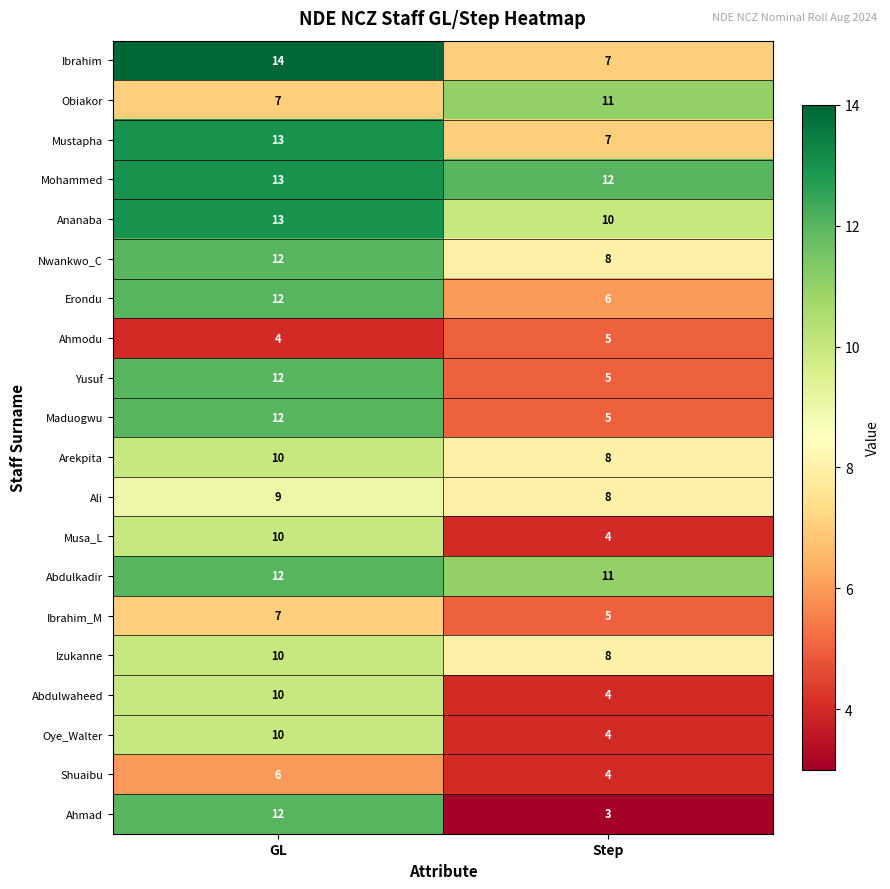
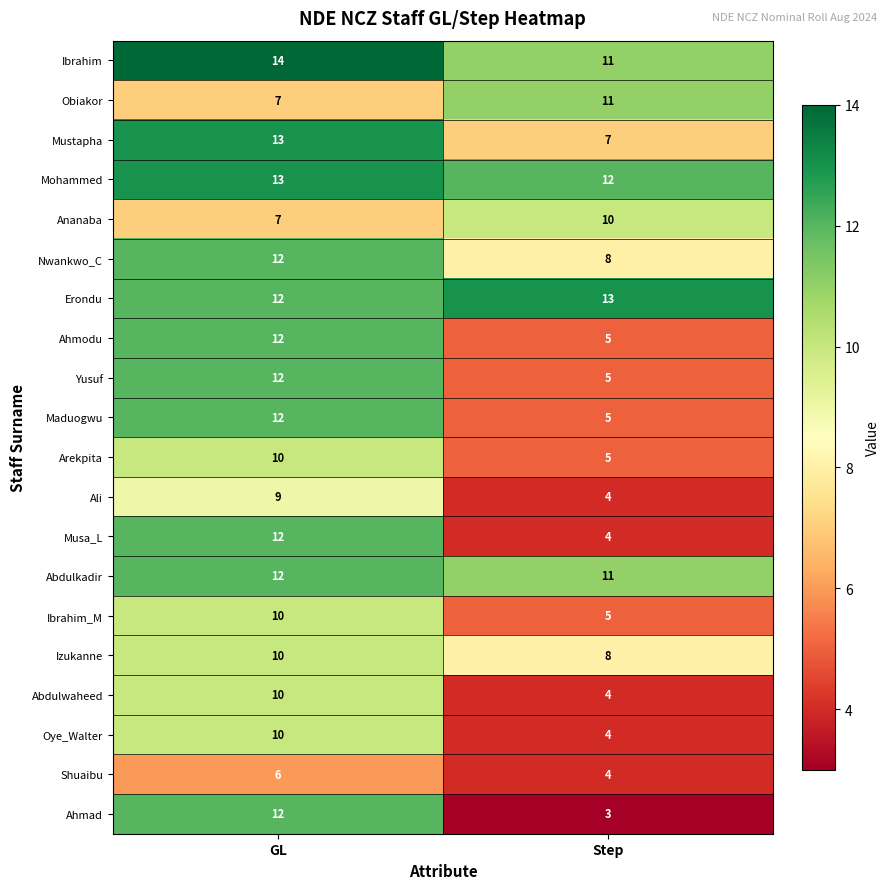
  {
    "Ibrahim": {
      "GL": 14,
-     "Step": 7
+     "Step": 11
    },
    "Obiakor": {
      "GL": 7,
      "Step": 11
    },
    "Mustapha": {
      "GL": 13,
      "Step": 7
    },
    "Mohammed": {
      "GL": 13,
      "Step": 12
    },
    "Ananaba": {
-     "GL": 13,
+     "GL": 7,
      "Step": 10
    },
    "Nwankwo_C": {
      "GL": 12,
      "Step": 8
    },
    "Erondu": {
      "GL": 12,
-     "Step": 6
+     "Step": 13
    },
    "Ahmodu": {
-     "GL": 4,
+     "GL": 12,
      "Step": 5
    },
    "Yusuf": {
      "GL": 12,
      "Step": 5
    },
    "Maduogwu": {
      "GL": 12,
      "Step": 5
    },
    "Arekpita": {
      "GL": 10,
-     "Step": 8
+     "Step": 5
    },
    "Ali": {
      "GL": 9,
-     "Step": 8
+     "Step": 4
    },
    "Musa_L": {
-     "GL": 10,
+     "GL": 12,
      "Step": 4
    },
    "Abdulkadir": {
      "GL": 12,
      "Step": 11
    },
    "Ibrahim_M": {
-     "GL": 7,
+     "GL": 10,
      "Step": 5
    },
    "Izukanne": {
      "GL": 10,
      "Step": 8
    },
    "Abdulwaheed": {
      "GL": 10,
      "Step": 4
    },
    "Oye_Walter": {
      "GL": 10,
      "Step": 4
    },
    "Shuaibu": {
      "GL": 6,
      "Step": 4
    },
    "Ahmad": {
      "GL": 12,
      "Step": 3
    }
  }
